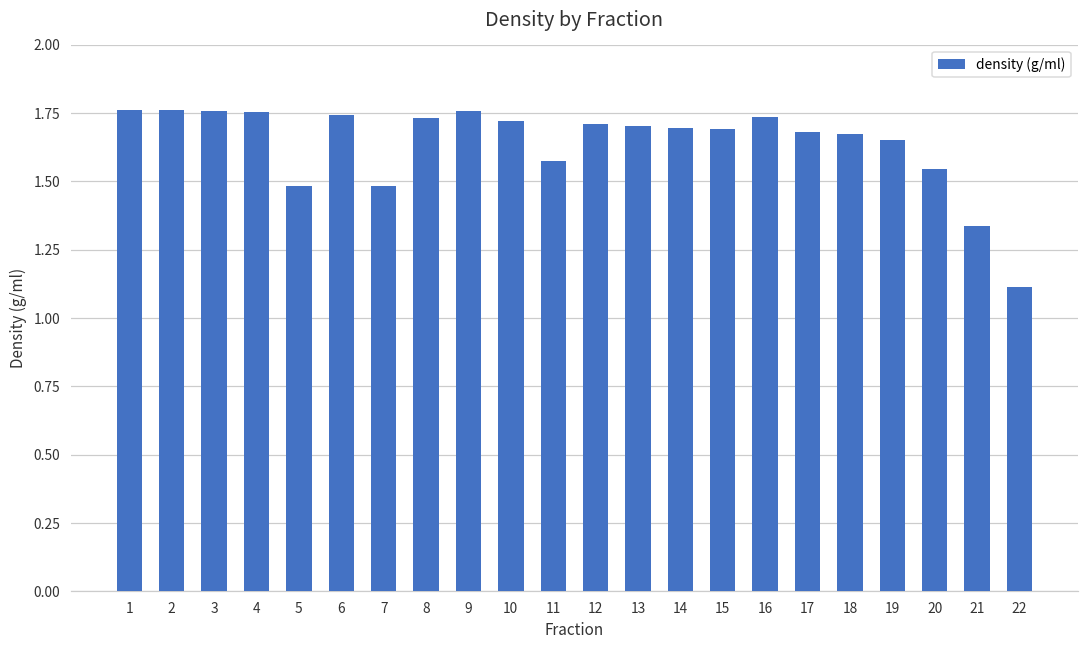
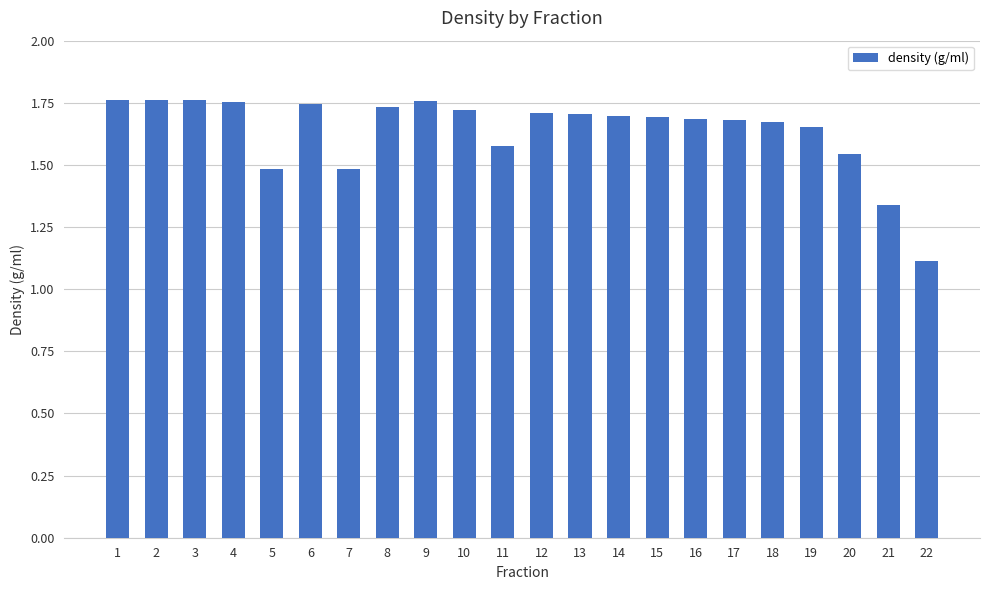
  {
    "1": 1.76,
    "2": 1.76,
    "3": 1.76,
    "4": 1.76,
    "5": 1.48,
    "6": 1.74,
    "7": 1.48,
    "8": 1.73,
    "9": 1.76,
    "10": 1.72,
    "11": 1.58,
    "12": 1.71,
    "13": 1.70,
    "14": 1.70,
    "15": 1.69,
-   "16": 1.74,
+   "16": 1.69,
    "17": 1.68,
    "18": 1.67,
    "19": 1.65,
    "20": 1.55,
    "21": 1.34,
    "22": 1.12
  }
